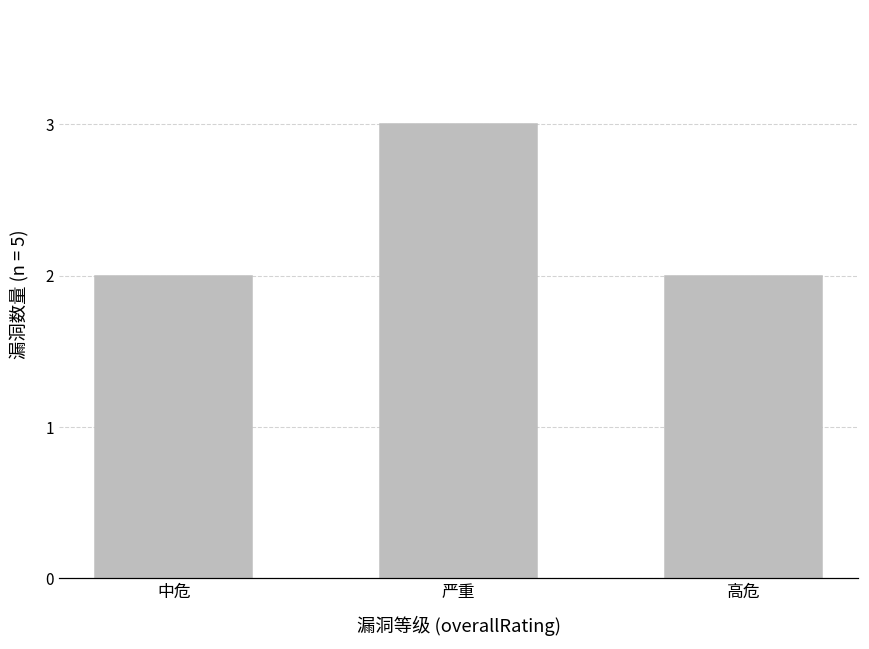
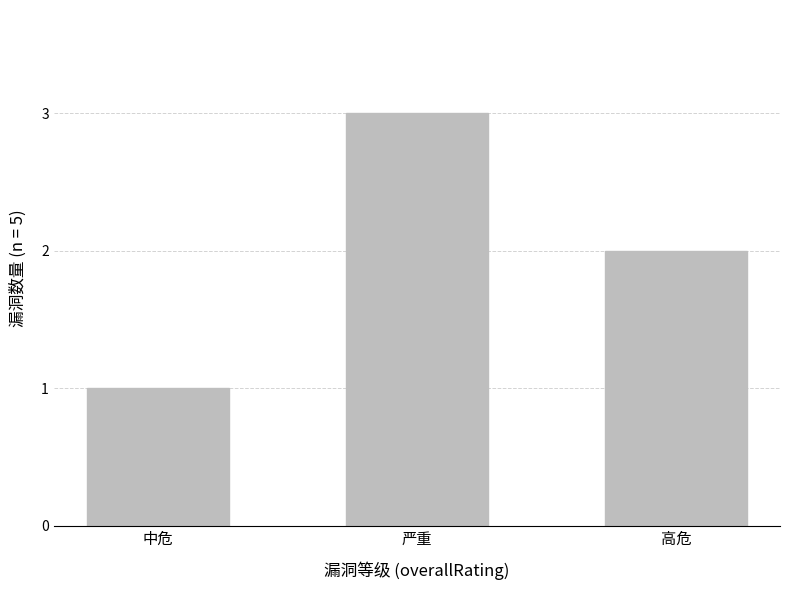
  {
-   "中危": 2,
+   "中危": 1,
    "严重": 3,
    "高危": 2
  }
